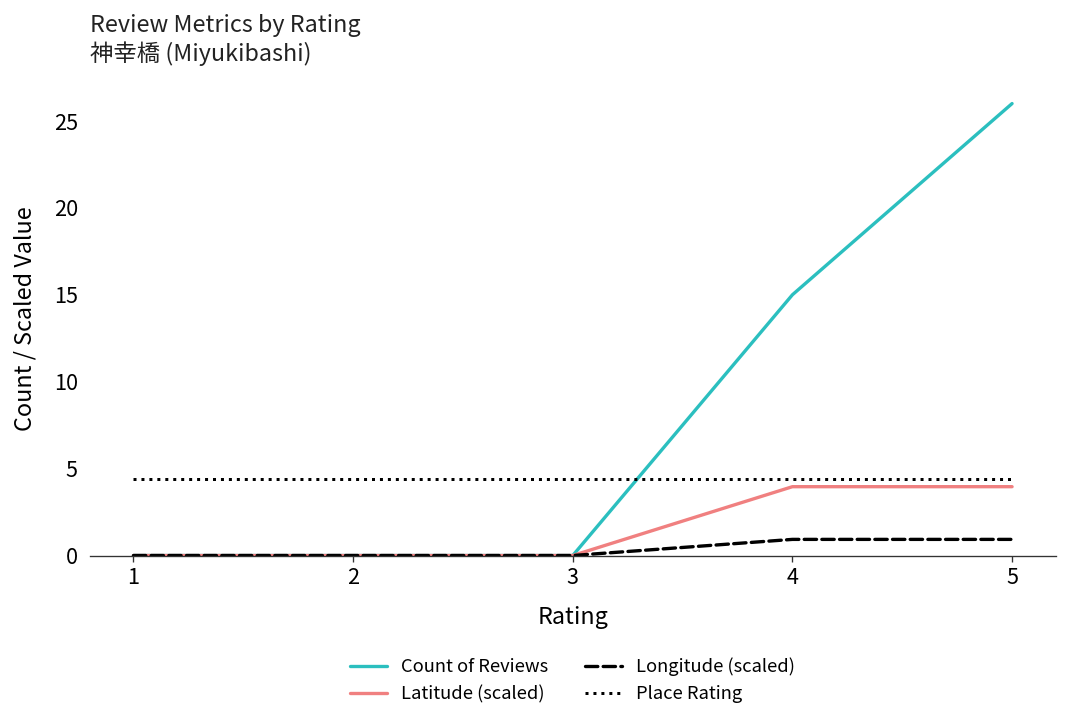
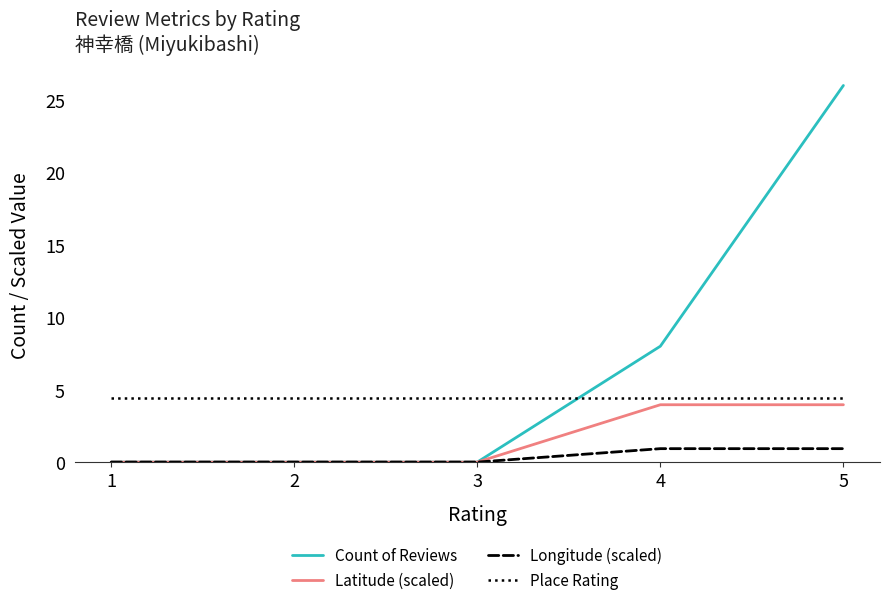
  {
    "Count of Reviews": {
-     "4": 15,
+     "4": 8,
      "5": 26
    },
    "Latitude (scaled)": {
      "4": 4,
      "5": 4
    }
  }
